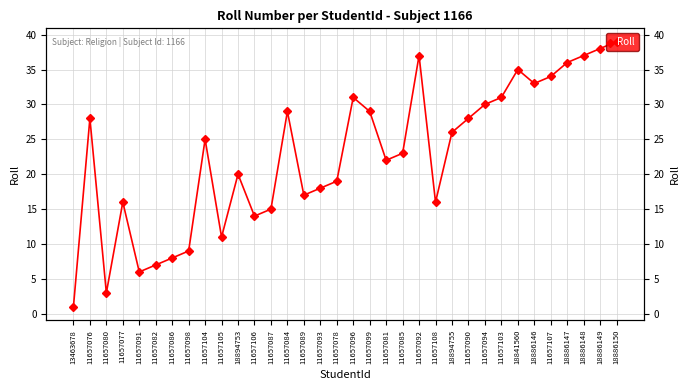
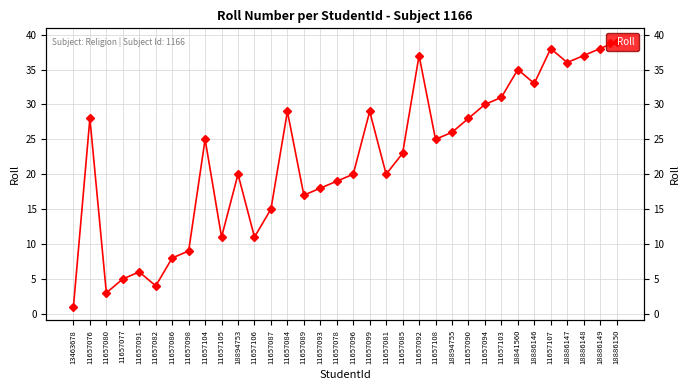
  {
    "13463678": 1,
    "11657076": 28,
    "11657080": 3,
-   "11657077": 16,
+   "11657077": 5,
    "11657091": 6,
-   "11657082": 7,
+   "11657082": 4,
    "11657086": 8,
    "11657098": 9,
    "11657104": 25,
    "11657105": 11,
    "18894753": 20,
-   "11657106": 14,
+   "11657106": 11,
    "11657087": 15,
    "11657084": 29,
    "11657089": 17,
    "11657093": 18,
    "11657078": 19,
-   "11657096": 31,
+   "11657096": 20,
    "11657099": 29,
-   "11657081": 22,
+   "11657081": 20,
    "11657085": 23,
    "11657092": 37,
-   "11657108": 16,
+   "11657108": 25,
    "18894755": 26,
    "11657090": 28,
    "11657094": 30,
    "11657103": 31,
    "18841560": 35,
    "18886146": 33,
-   "11657107": 34,
+   "11657107": 38,
    "18886147": 36,
    "18886148": 37,
    "18886149": 38
  }
